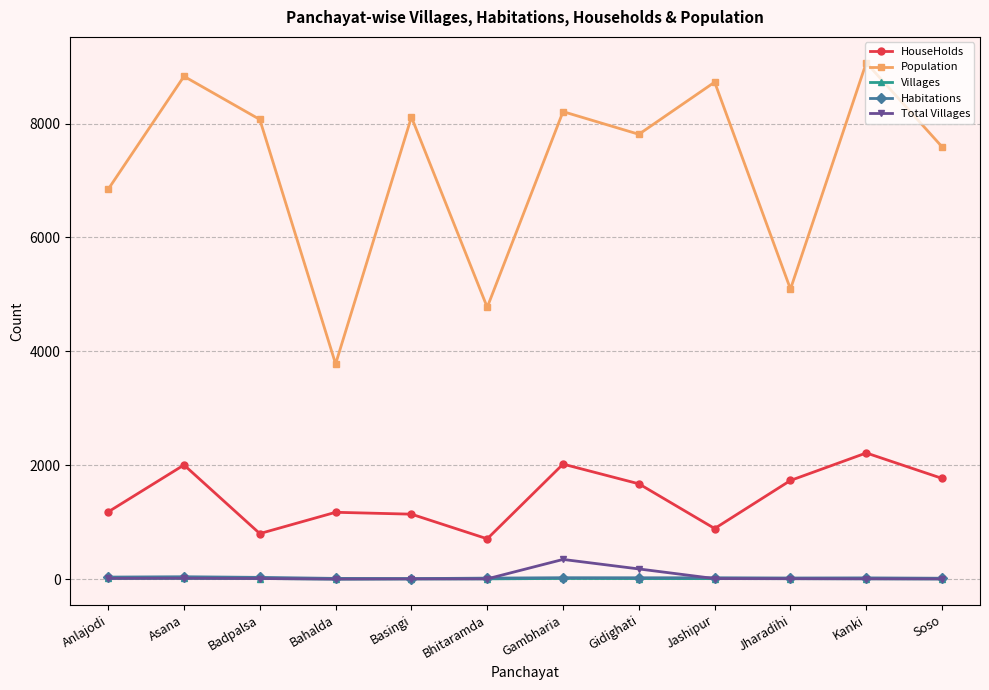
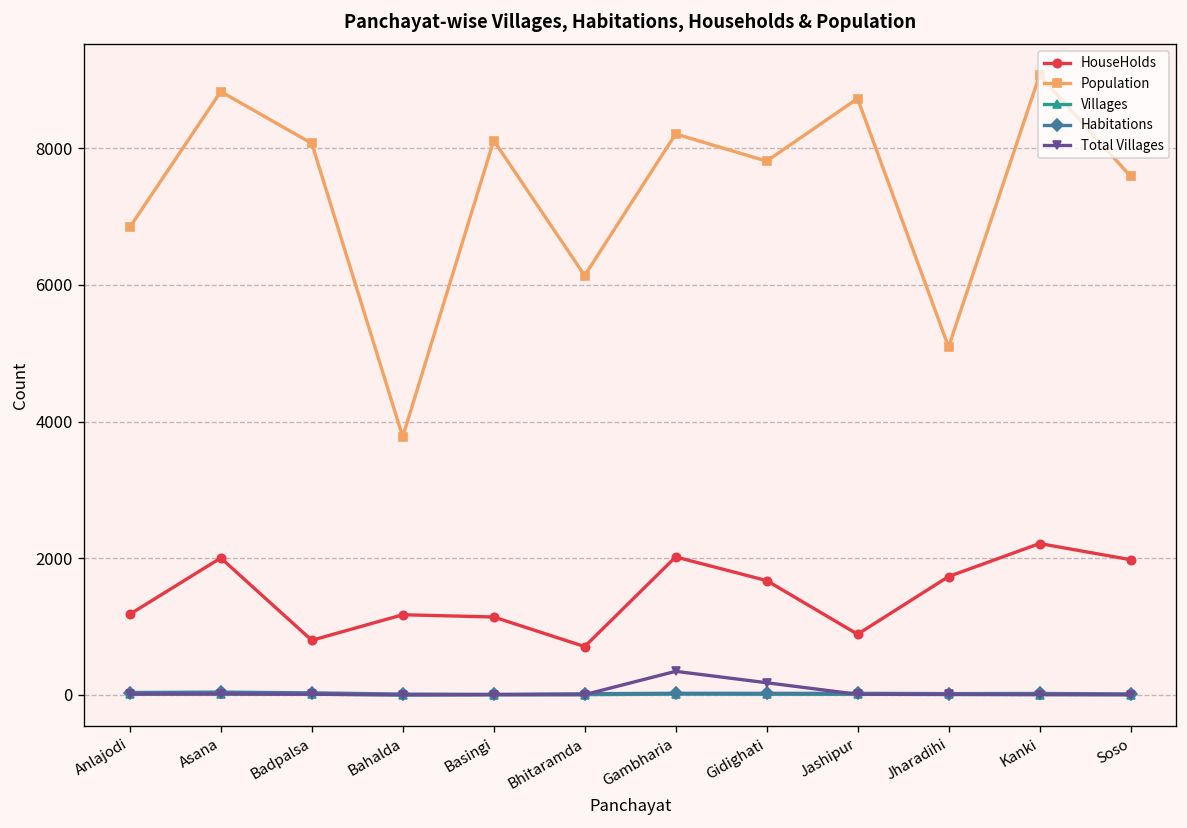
  {
    "HouseHolds": {
      "Anlajodi": 1200,
      "Asana": 2000,
      "Badpalsa": 800,
      "Bahalda": 1200,
      "Basingi": 1100,
      "Bhitaramda": 700,
      "Gambharia": 2000,
      "Gidighati": 1700,
      "Jashipur": 900,
      "Jharadihi": 1700,
      "Kanki": 2200,
-     "Soso": 1800
+     "Soso": 2000
    },
    "Population": {
      "Anlajodi": 6800,
      "Asana": 8800,
      "Badpalsa": 8100,
      "Bahalda": 3800,
      "Basingi": 8100,
-     "Bhitaramda": 4800,
+     "Bhitaramda": 6100,
      "Gambharia": 8200,
      "Gidighati": 7800,
      "Jashipur": 8700,
      "Jharadihi": 5100,
      "Soso": 7600
    },
    "Total Villages": {
      "Gambharia": 300,
      "Gidighati": 200
    }
  }
